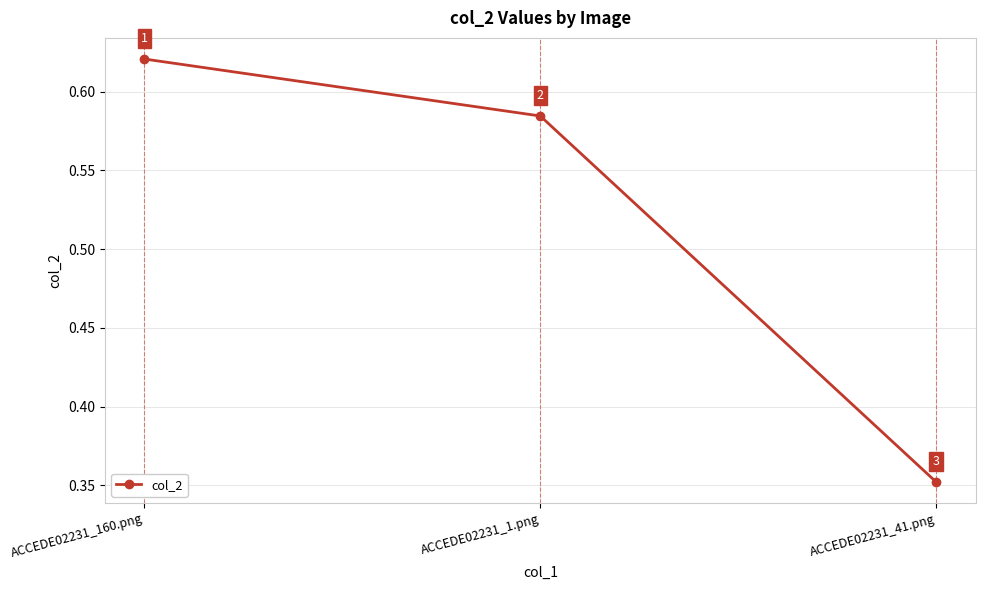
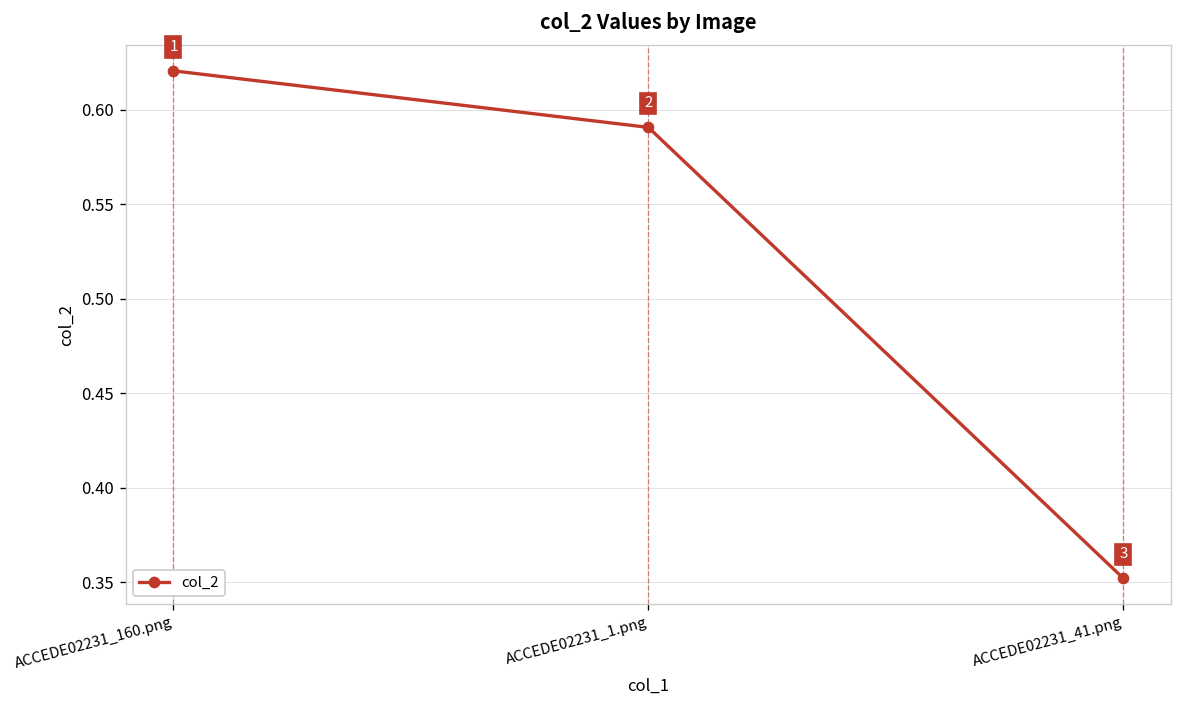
  {
-   "ACCEDE02231_1.png": 0.585
+   "ACCEDE02231_1.png": 0.591
  }
